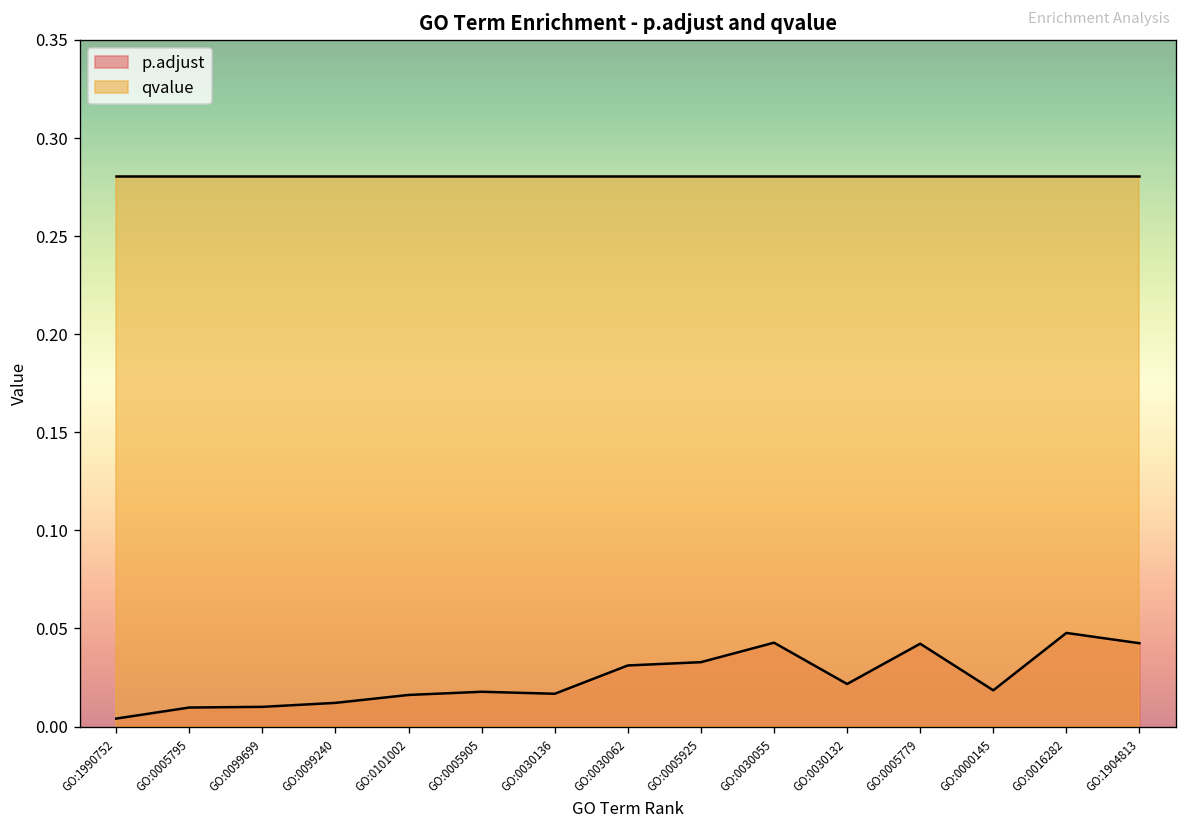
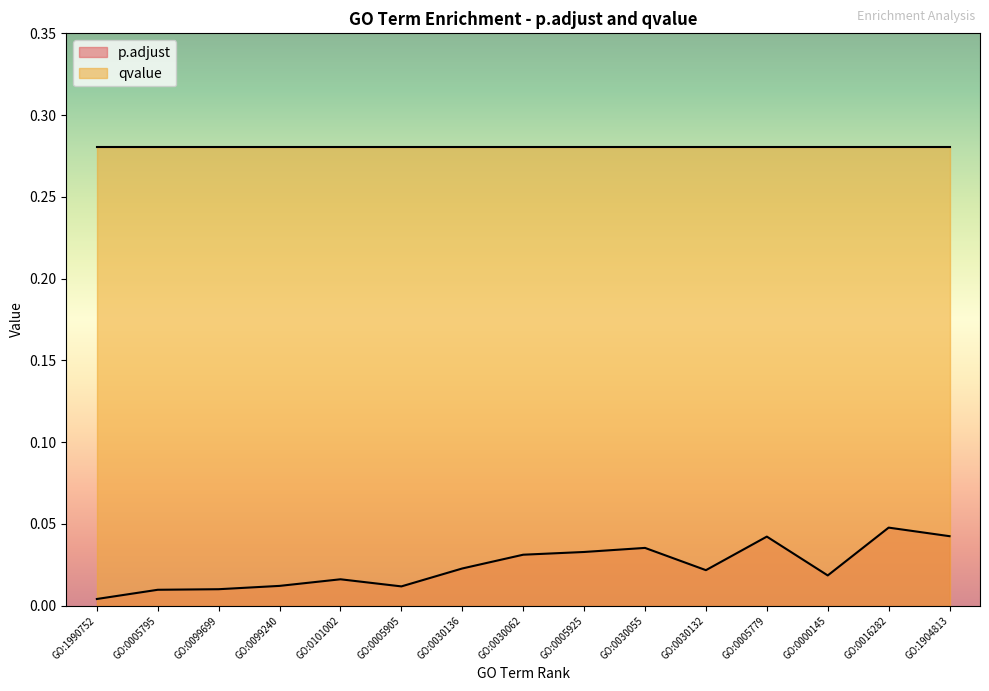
  {
    "p.adjust": {
      "GO:1990752": 0.004,
      "GO:0005795": 0.010,
      "GO:0099699": 0.010,
      "GO:0099240": 0.012,
      "GO:0101002": 0.016,
-     "GO:0005905": 0.018,
-     "GO:0030136": 0.017,
+     "GO:0005905": 0.012,
+     "GO:0030136": 0.023,
      "GO:0030062": 0.031,
      "GO:0005925": 0.033,
-     "GO:0030055": 0.043,
+     "GO:0030055": 0.035,
      "GO:0030132": 0.022,
      "GO:0005779": 0.042,
      "GO:0000145": 0.018,
      "GO:0016282": 0.048,
      "GO:1904813": 0.042
    },
    "qvalue": {
      "GO:1990752": 0.281,
      "GO:0005795": 0.281,
      "GO:0099699": 0.281,
      "GO:0099240": 0.281,
      "GO:0101002": 0.281,
      "GO:0005905": 0.281,
      "GO:0030136": 0.281,
      "GO:0030062": 0.281,
      "GO:0005925": 0.281,
      "GO:0030055": 0.281,
      "GO:0030132": 0.281,
      "GO:0005779": 0.281,
      "GO:0000145": 0.281,
      "GO:0016282": 0.281,
      "GO:1904813": 0.281
    }
  }
